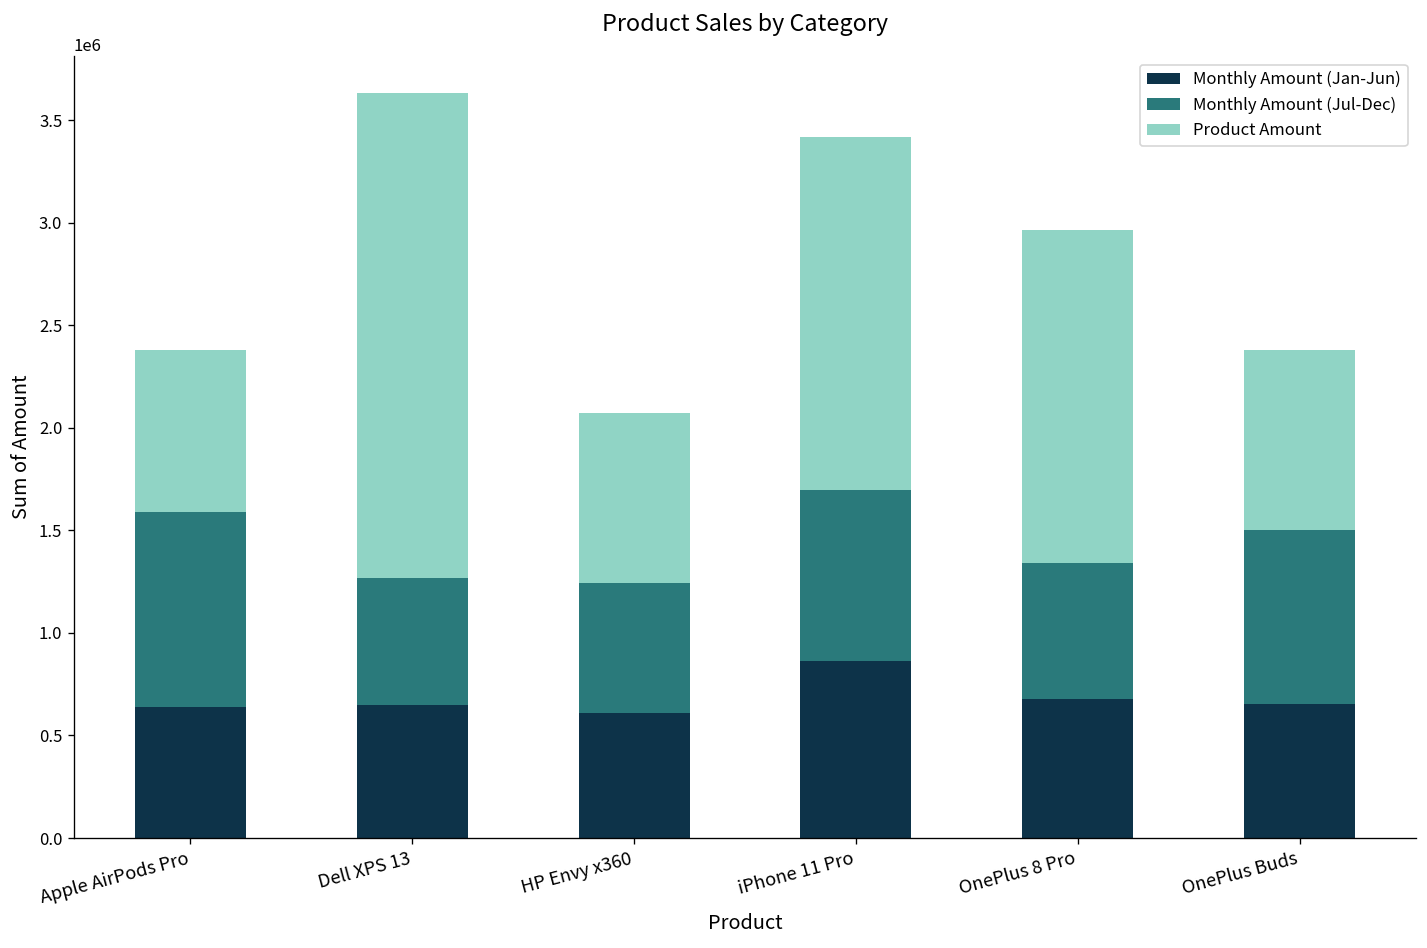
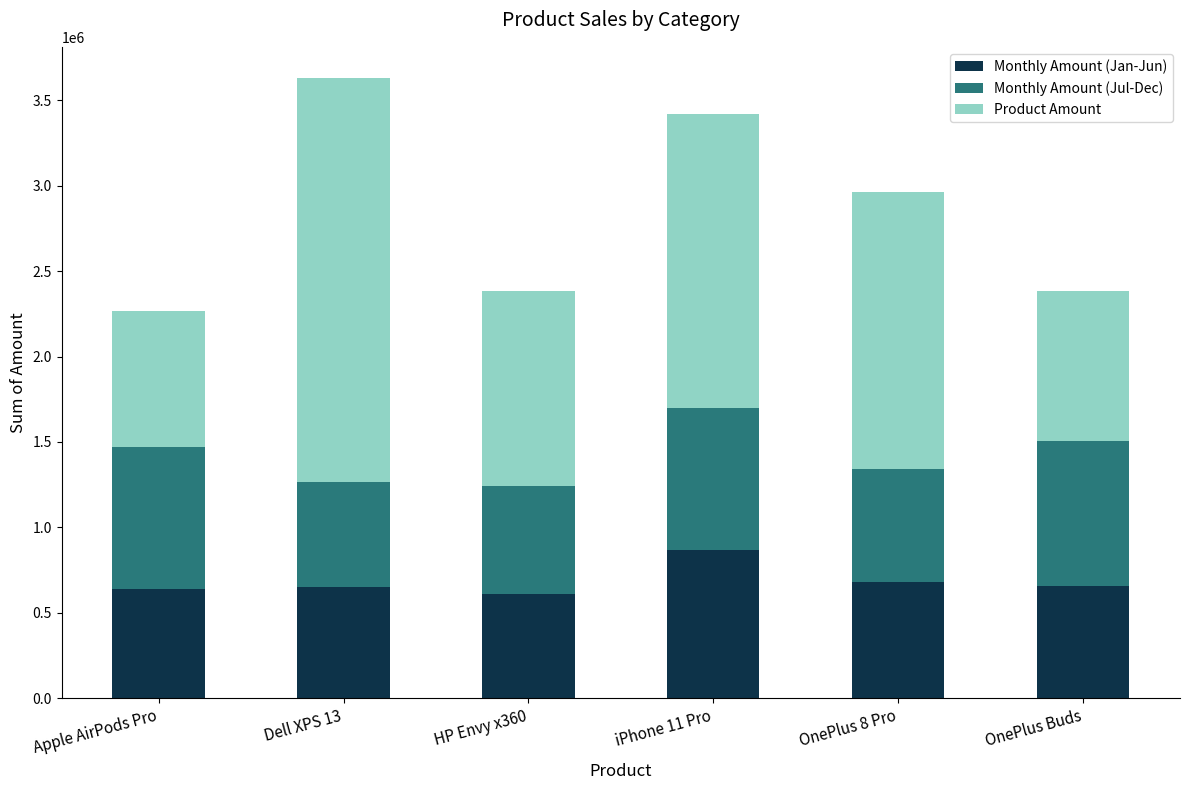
  {
    "Monthly Amount (Jan-Jun)": {
      "Apple AirPods Pro": 640000,
      "Dell XPS 13": 650000,
      "HP Envy x360": 610000,
      "iPhone 11 Pro": 870000,
      "OnePlus 8 Pro": 680000,
      "OnePlus Buds": 660000
    },
    "Monthly Amount (Jul-Dec)": {
-     "Apple AirPods Pro": 950000,
+     "Apple AirPods Pro": 830000,
      "Dell XPS 13": 620000,
      "HP Envy x360": 630000,
      "iPhone 11 Pro": 830000,
      "OnePlus 8 Pro": 660000,
      "OnePlus Buds": 850000
    },
    "Product Amount": {
      "Apple AirPods Pro": 790000,
      "Dell XPS 13": 2360000,
-     "HP Envy x360": 830000,
+     "HP Envy x360": 1140000,
      "iPhone 11 Pro": 1720000,
      "OnePlus 8 Pro": 1620000,
      "OnePlus Buds": 880000
    }
  }
